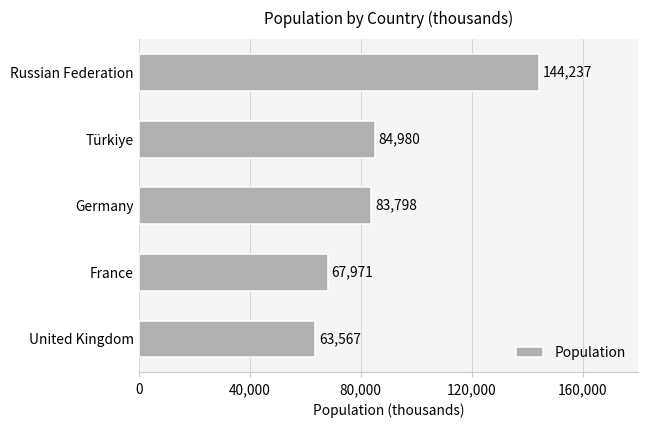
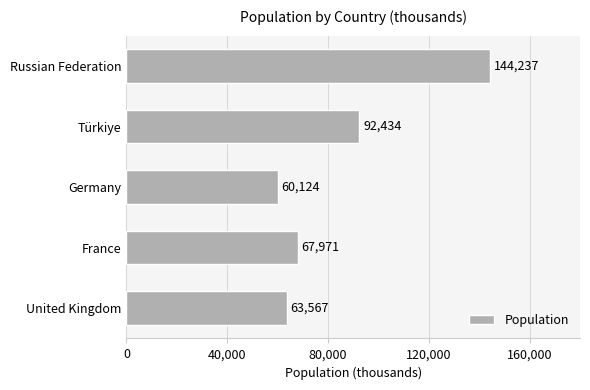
  {
    "Russian Federation": "144,237",
-   "Türkiye": "84,980",
-   "Germany": "83,798",
+   "Türkiye": "92,434",
+   "Germany": "60,124",
    "France": "67,971",
    "United Kingdom": "63,567"
  }
